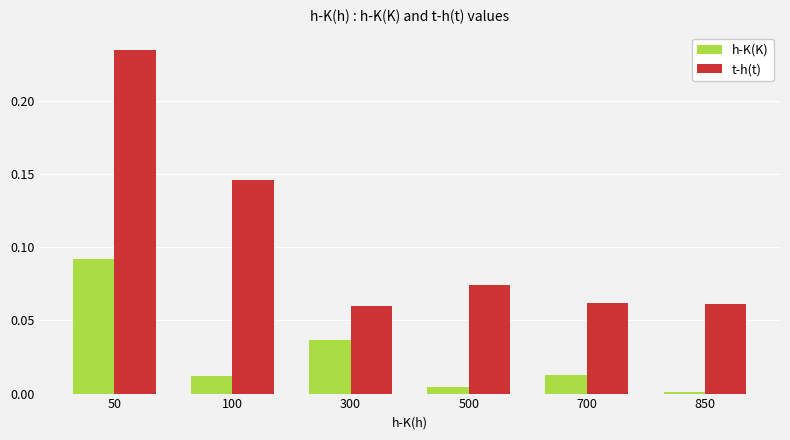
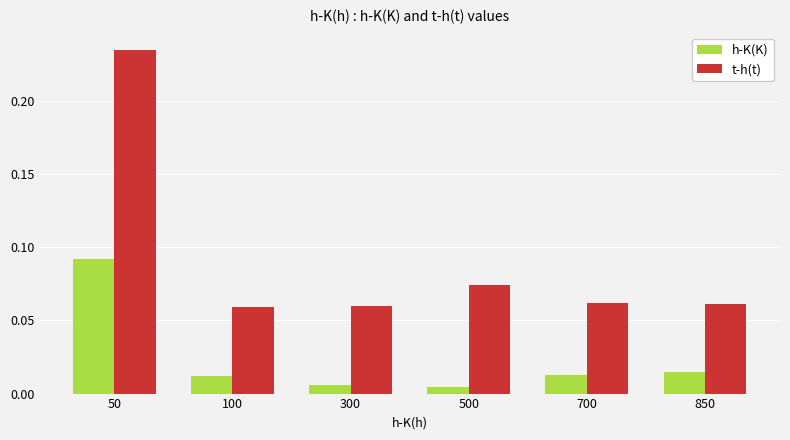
  {
    "h-K(K)": {
      "50": 0.092,
      "100": 0.012,
-     "300": 0.037,
+     "300": 0.006,
      "500": 0.005,
      "700": 0.013,
-     "850": 0.001
+     "850": 0.015
    },
    "t-h(t)": {
      "50": 0.235,
-     "100": 0.146,
+     "100": 0.059,
      "300": 0.060,
      "500": 0.074,
      "700": 0.062,
      "850": 0.061
    }
  }
